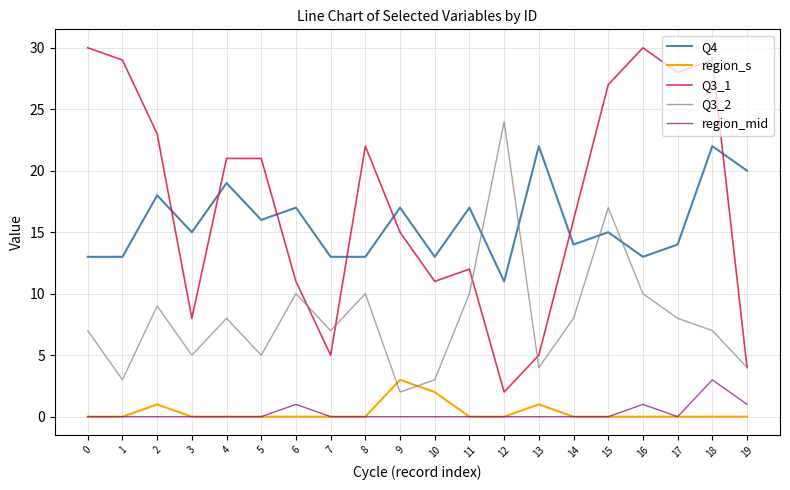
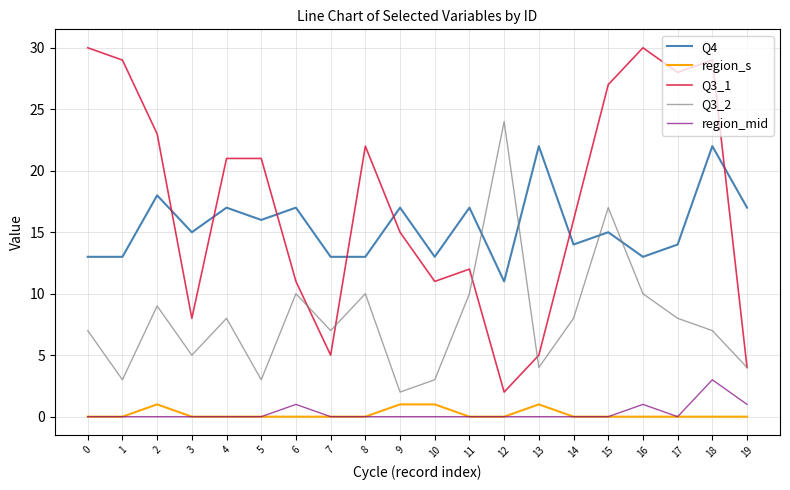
  {
    "Q4": {
      "0": 13,
      "1": 13,
      "2": 18,
      "3": 15,
-     "4": 19,
+     "4": 17,
      "5": 16,
      "6": 17,
      "7": 13,
      "8": 13,
      "9": 17,
      "10": 13,
      "11": 17,
      "12": 11,
      "13": 22,
      "14": 14,
      "15": 15,
      "16": 13,
      "17": 14,
      "18": 22,
-     "19": 20
+     "19": 17
    },
    "region_s": {
      "2": 1,
      "6": 0,
-     "9": 3,
-     "10": 2,
+     "9": 1,
+     "10": 1,
      "13": 1,
      "16": 0,
      "18": 0,
      "19": 0
    },
    "Q3_1": {
      "0": 30,
      "1": 29,
      "2": 23,
      "3": 8,
      "4": 21,
      "5": 21,
      "6": 11,
      "7": 5,
      "8": 22,
      "9": 15,
      "10": 11,
      "11": 12,
      "12": 2,
      "13": 5,
      "14": 16,
      "15": 27,
      "16": 30
    },
    "Q3_2": {
      "0": 7,
      "1": 3,
      "2": 9,
      "3": 5,
      "4": 8,
-     "5": 5,
+     "5": 3,
      "6": 10,
      "7": 7,
      "8": 10,
      "9": 2,
      "10": 3,
      "11": 10,
      "12": 24,
      "13": 4,
      "14": 8,
      "15": 17,
      "16": 10,
      "17": 8,
      "18": 7
    },
    "region_mid": {
      "2": 0,
      "6": 1,
      "9": 0,
      "10": 0,
      "13": 0,
      "16": 1,
      "18": 3,
      "19": 1
    }
  }
